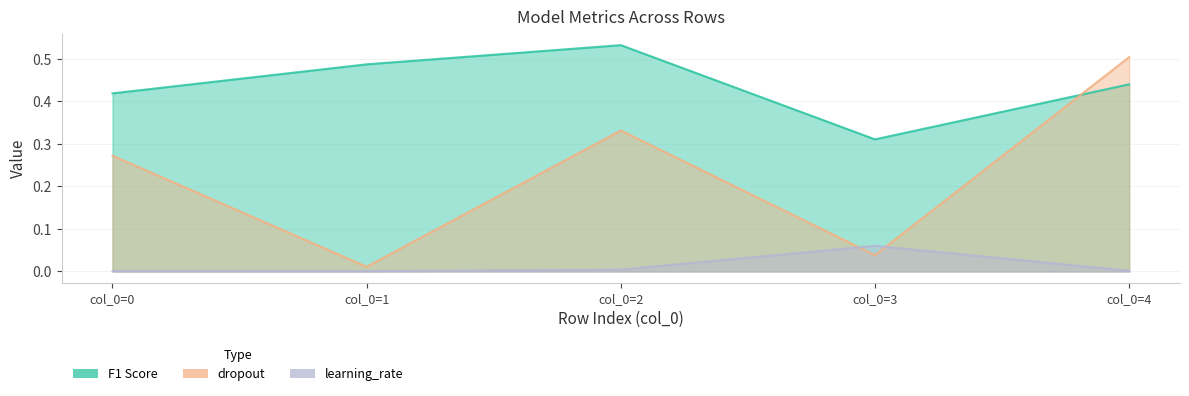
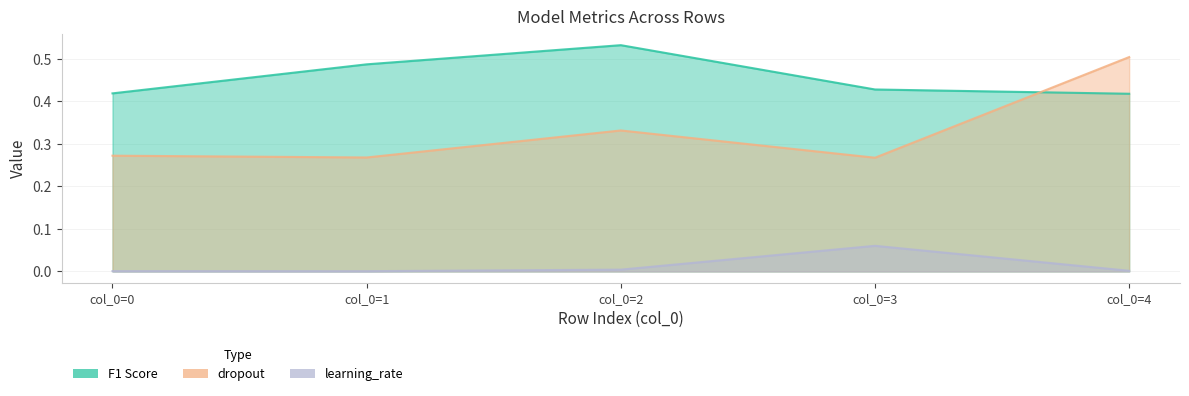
  {
    "F1 Score": {
      "col_0=0": 0.42,
      "col_0=1": 0.49,
      "col_0=2": 0.53,
-     "col_0=3": 0.31,
-     "col_0=4": 0.44
+     "col_0=3": 0.43,
+     "col_0=4": 0.42
    },
    "dropout": {
      "col_0=0": 0.27,
-     "col_0=1": 0.01,
+     "col_0=1": 0.27,
      "col_0=2": 0.33,
-     "col_0=3": 0.04,
+     "col_0=3": 0.27,
      "col_0=4": 0.50
    },
    "learning_rate": {
      "col_0=0": 0.00,
      "col_0=1": 0.00,
      "col_0=2": 0.00,
      "col_0=3": 0.06,
      "col_0=4": 0.00
    }
  }
